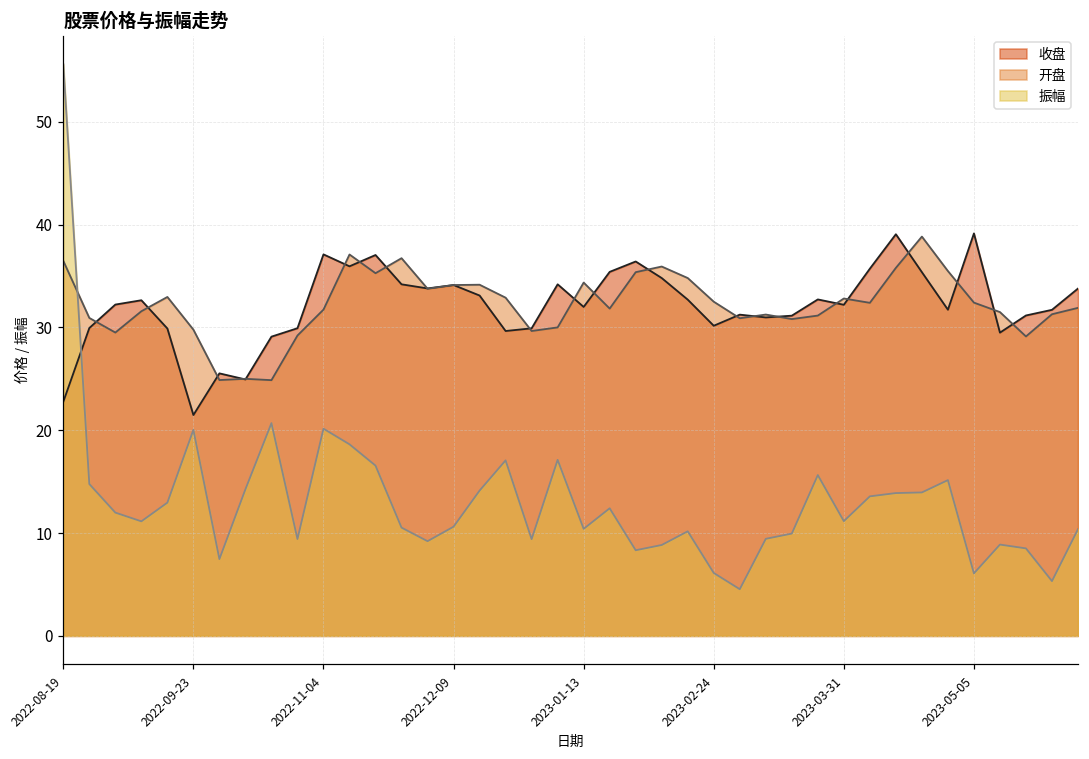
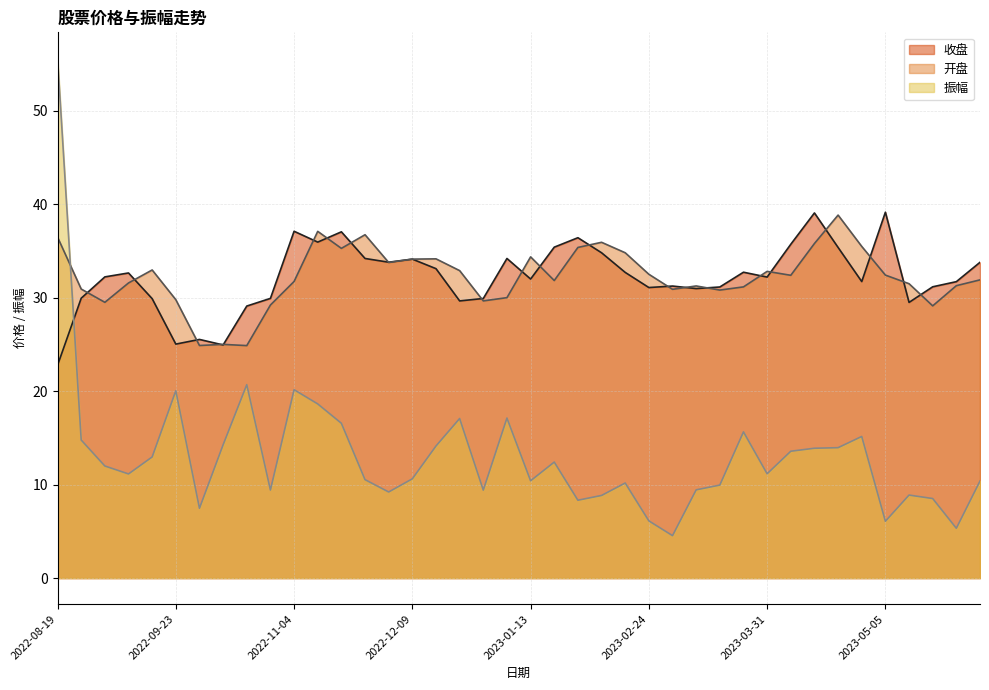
  {
    "收盘": {
      "2022-08-19": 23,
-     "2022-09-23": 21,
+     "2022-09-23": 25,
      "2022-11-04": 37,
      "2023-01-13": 32,
-     "2023-02-24": 30,
+     "2023-02-24": 31,
      "2023-03-31": 32,
      "2023-05-05": 39
    }
  }
